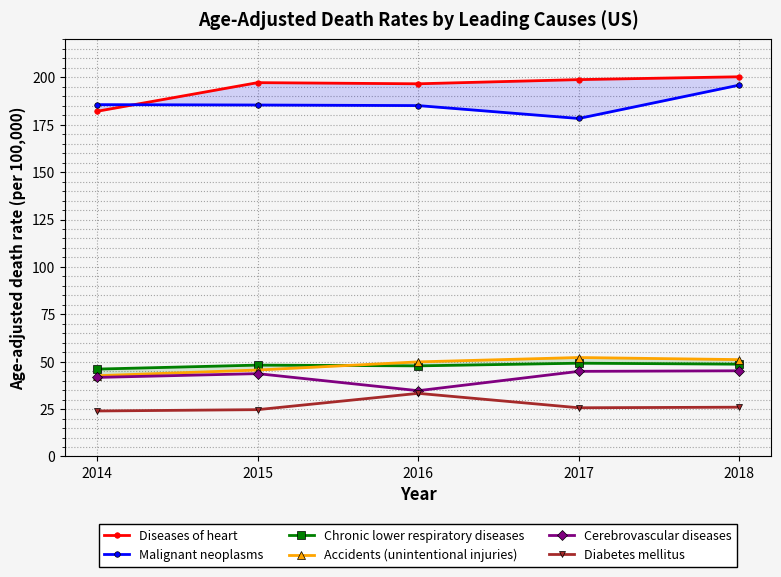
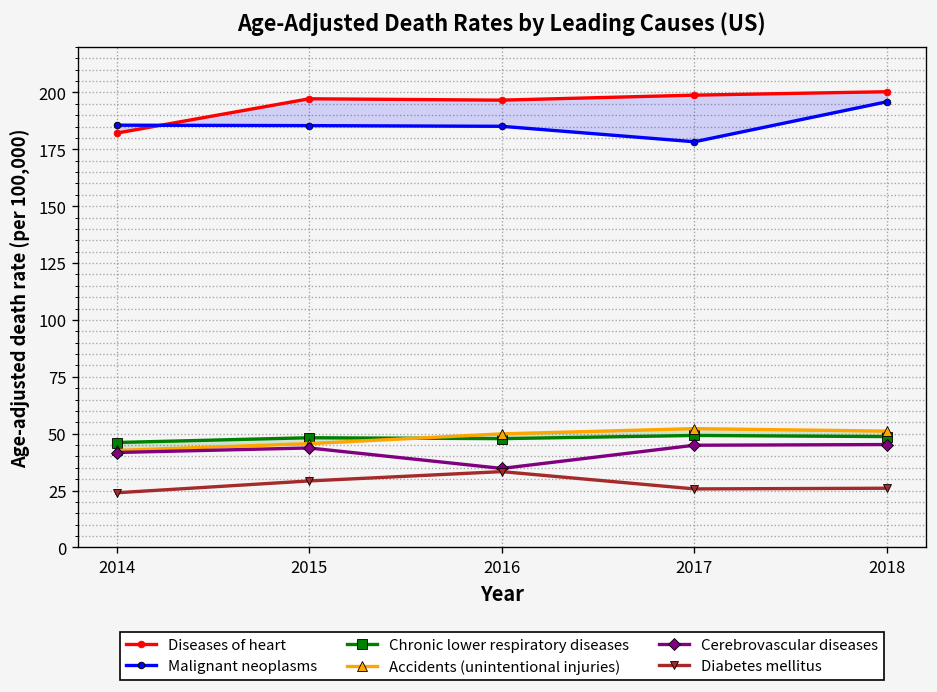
  {
    "Diseases of heart": {
      "2014": 182
    },
    "Accidents (unintentional injuries)": {
      "2015": 46
    },
    "Cerebrovascular diseases": {
      "2015": 44,
      "2016": 35,
      "2017": 45,
      "2018": 45
    },
    "Diabetes mellitus": {
      "2014": 24,
-     "2015": 25,
+     "2015": 29,
      "2016": 33,
      "2017": 26,
      "2018": 26
    }
  }
